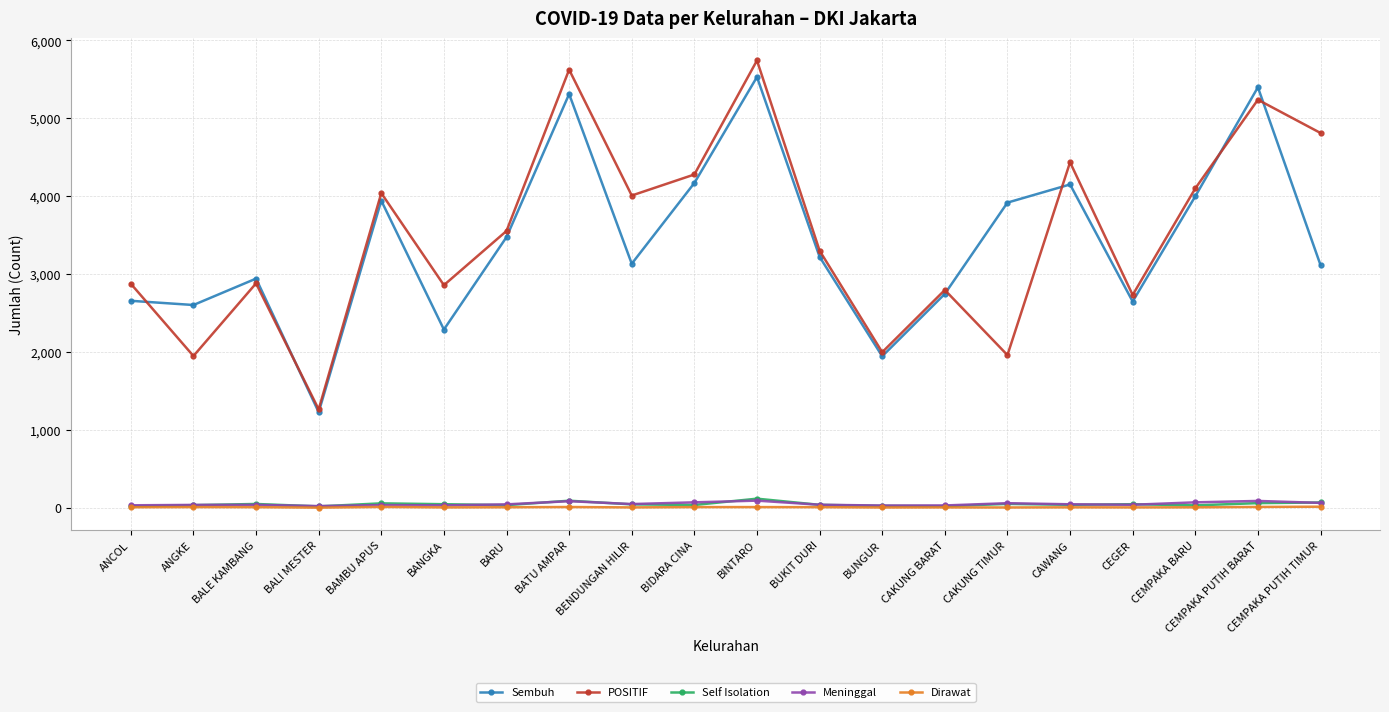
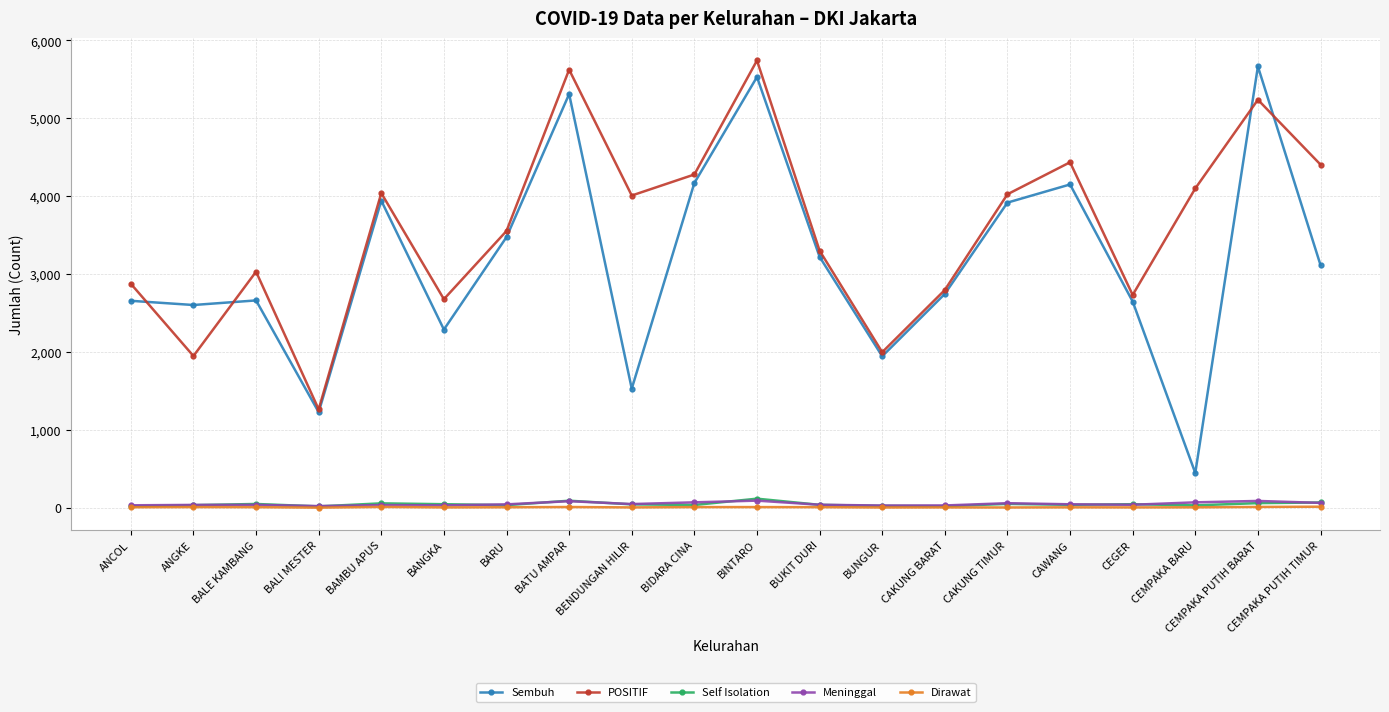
  {
    "Sembuh": {
      "ANCOL": "2,700",
      "ANGKE": "2,600",
-     "BALE KAMBANG": "2,900",
+     "BALE KAMBANG": "2,700",
      "BALI MESTER": "1,200",
      "BAMBU APUS": "3,900",
      "BANGKA": "2,300",
      "BARU": "3,500",
      "BATU AMPAR": "5,300",
-     "BENDUNGAN HILIR": "3,100",
+     "BENDUNGAN HILIR": "1,500",
      "BIDARA CINA": "4,200",
      "BINTARO": "5,500",
      "BUKIT DURI": "3,200",
      "BUNGUR": "1,900",
      "CAKUNG BARAT": "2,700",
      "CAKUNG TIMUR": "3,900",
      "CAWANG": "4,200",
      "CEGER": "2,600",
-     "CEMPAKA BARU": "4,000",
-     "CEMPAKA PUTIH BARAT": "5,400",
+     "CEMPAKA BARU": "400",
+     "CEMPAKA PUTIH BARAT": "5,700",
      "CEMPAKA PUTIH TIMUR": "3,100"
    },
    "POSITIF": {
      "ANCOL": "2,900",
      "ANGKE": "1,900",
-     "BALE KAMBANG": "2,900",
+     "BALE KAMBANG": "3,000",
      "BALI MESTER": "1,300",
      "BAMBU APUS": "4,000",
-     "BANGKA": "2,900",
+     "BANGKA": "2,700",
      "BARU": "3,600",
      "BATU AMPAR": "5,600",
      "BENDUNGAN HILIR": "4,000",
      "BIDARA CINA": "4,300",
      "BINTARO": "5,700",
      "BUKIT DURI": "3,300",
      "BUNGUR": "2,000",
      "CAKUNG BARAT": "2,800",
-     "CAKUNG TIMUR": "2,000",
+     "CAKUNG TIMUR": "4,000",
      "CAWANG": "4,400",
      "CEGER": "2,700",
      "CEMPAKA BARU": "4,100",
      "CEMPAKA PUTIH BARAT": "5,200",
-     "CEMPAKA PUTIH TIMUR": "4,800"
+     "CEMPAKA PUTIH TIMUR": "4,400"
    },
    "Meninggal": {
      "BIDARA CINA": "100",
      "CEMPAKA BARU": "100"
    },
    "Dirawat": {
      "BATU AMPAR": "0",
      "BENDUNGAN HILIR": "0",
      "BINTARO": "0",
      "CAKUNG TIMUR": "0",
      "CEGER": "0",
      "CEMPAKA PUTIH BARAT": "0",
      "CEMPAKA PUTIH TIMUR": "0"
    }
  }
